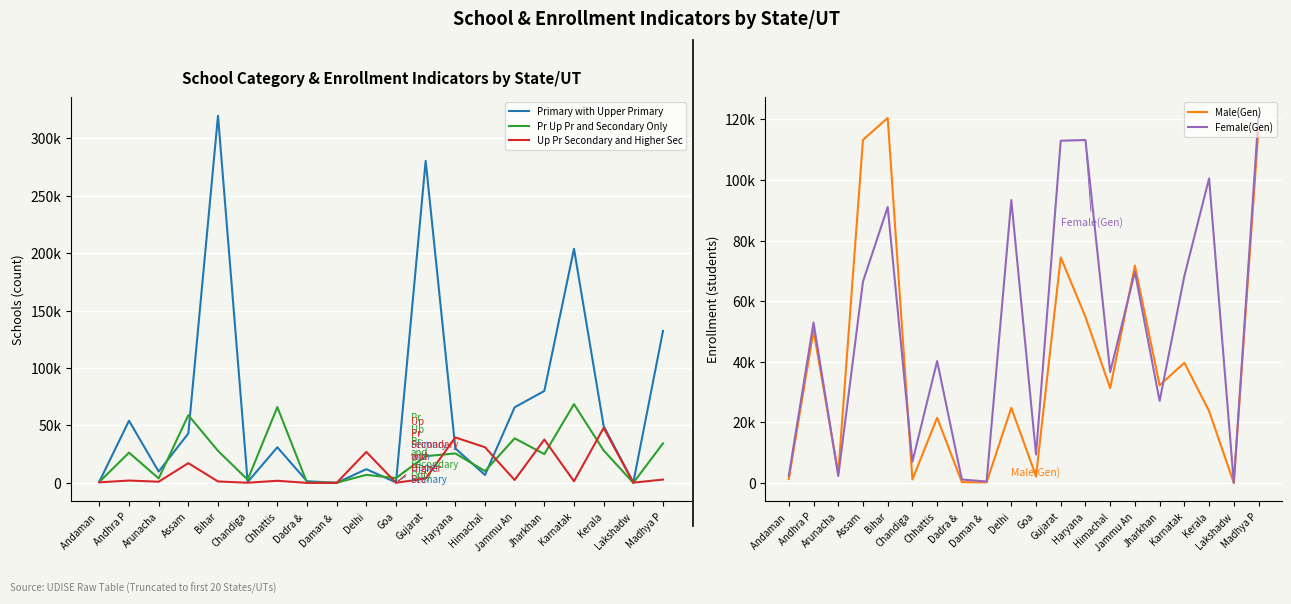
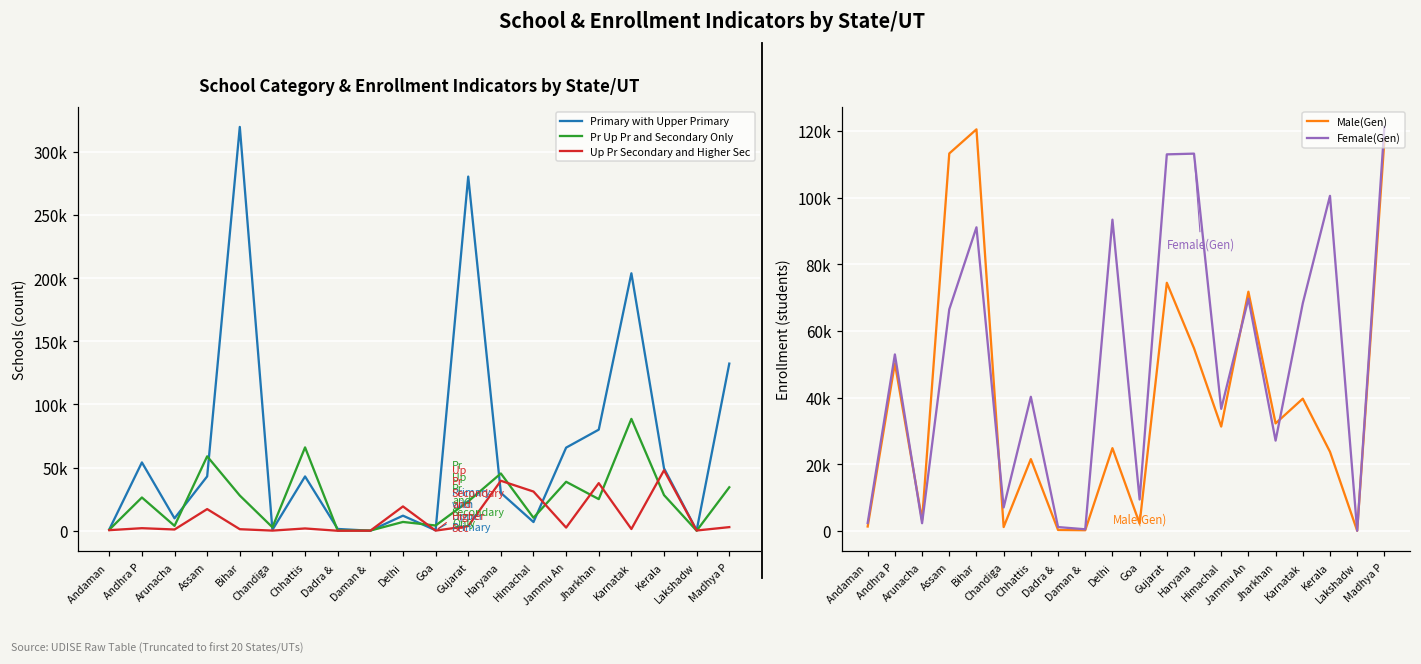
  {
    "School Category & Enrollment Indicators by State/UT": {
      "Primary with Upper Primary": {
        "Andhra P": 54000,
        "Arunacha": 10000,
        "Assam": 43000,
        "Bihar": 320000,
-       "Chhattis": 31000,
+       "Chhattis": 43000,
        "Delhi": 12000,
        "Gujarat": 280000,
        "Haryana": 30000,
        "Himachal": 7000,
        "Jammu An": 66000,
        "Jharkhan": 80000,
        "Karnatak": 204000,
        "Madhya P": 132000
      },
      "Pr Up Pr and Secondary Only": {
        "Andhra P": 26000,
        "Arunacha": 4000,
        "Assam": 59000,
        "Bihar": 28000,
        "Chhattis": 66000,
        "Delhi": 7000,
        "Goa": 4000,
        "Gujarat": 23000,
-       "Haryana": 26000,
+       "Haryana": 45000,
        "Himachal": 10000,
        "Jammu An": 39000,
        "Jharkhan": 25000,
-       "Karnatak": 69000,
+       "Karnatak": 89000,
        "Kerala": 28000,
        "Madhya P": 34000
      },
      "Up Pr Secondary and Higher Sec": {
        "Andhra P": 2000,
        "Arunacha": 1000,
        "Assam": 17000,
        "Bihar": 1000,
        "Chhattis": 2000,
-       "Delhi": 27000,
+       "Delhi": 19000,
        "Gujarat": 4000,
        "Haryana": 40000,
        "Himachal": 31000,
        "Jammu An": 3000,
        "Jharkhan": 38000,
        "Karnatak": 1000,
        "Madhya P": 3000
      }
    }
  }
